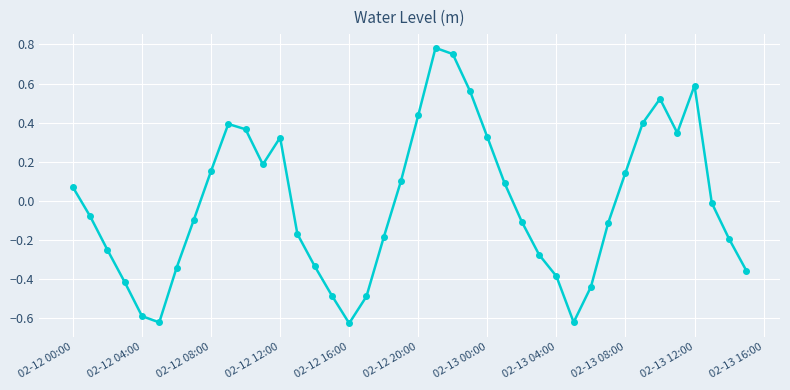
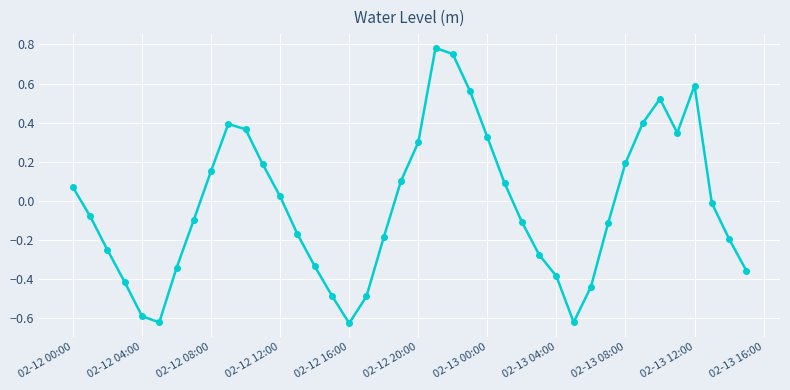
  {
    "02-12 00:00": 0.07,
    "02-12 04:00": -0.59,
    "02-12 08:00": 0.15,
-   "02-12 12:00": 0.32,
+   "02-12 12:00": 0.02,
    "02-12 16:00": -0.63,
-   "02-12 20:00": 0.44,
+   "02-12 20:00": 0.30,
    "02-13 00:00": 0.33,
    "02-13 04:00": -0.39,
-   "02-13 08:00": 0.14,
+   "02-13 08:00": 0.19,
    "02-13 12:00": 0.59
  }
